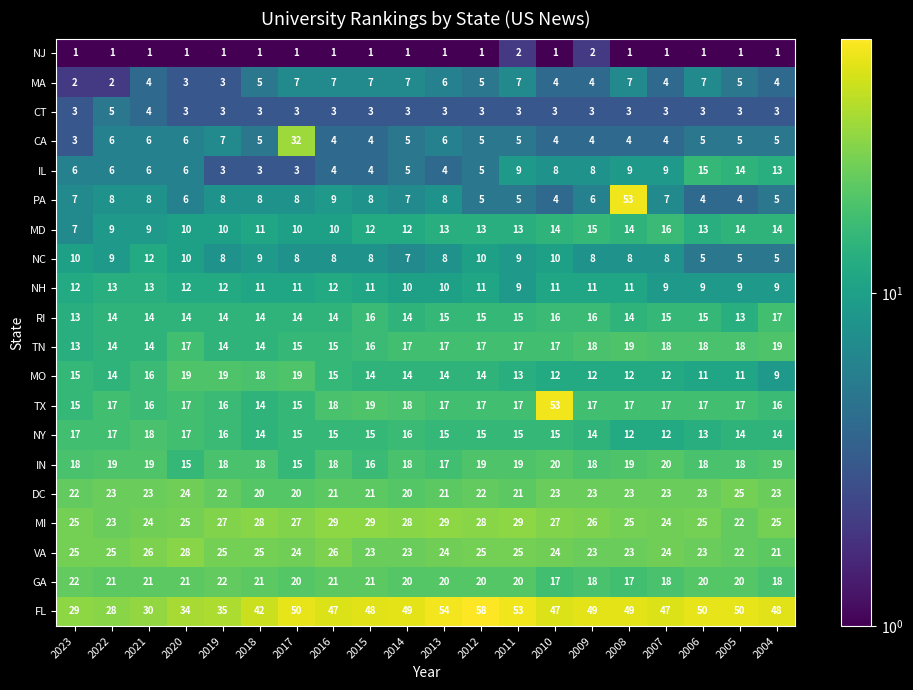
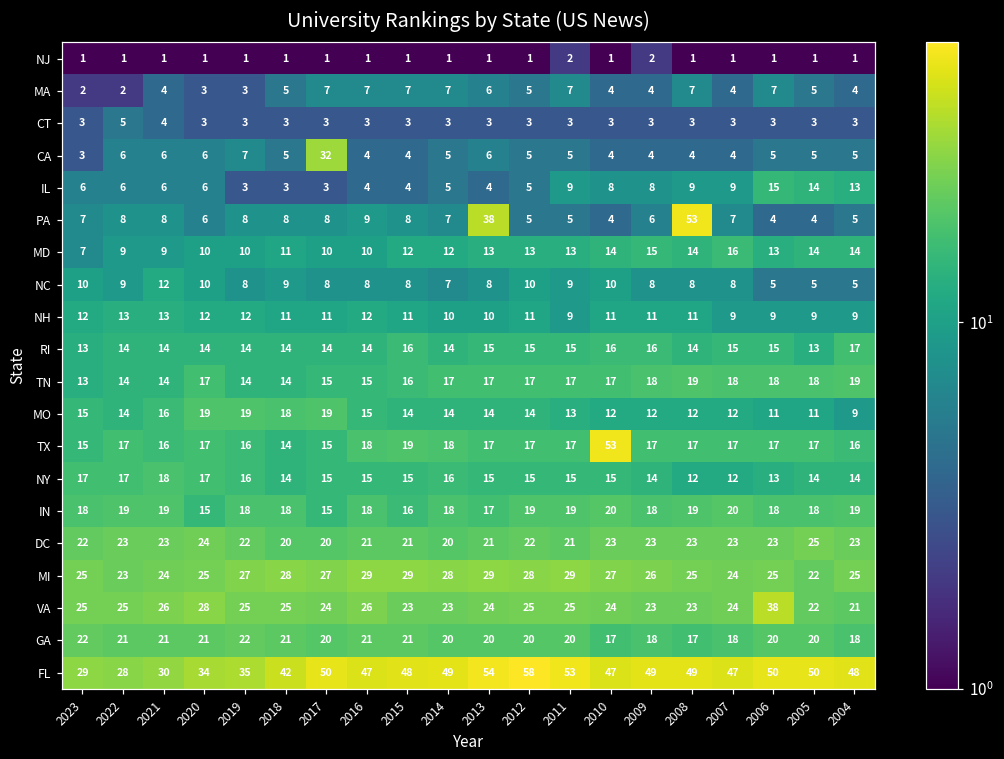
  {
    "PA": {
      "2023": 7,
      "2022": 8,
      "2021": 8,
      "2020": 6,
      "2019": 8,
      "2018": 8,
      "2017": 8,
      "2016": 9,
      "2015": 8,
      "2014": 7,
-     "2013": 8,
+     "2013": 38,
      "2012": 5,
      "2011": 5,
      "2010": 4,
      "2009": 6,
      "2008": 53,
      "2007": 7,
      "2006": 4,
      "2005": 4,
      "2004": 5
    },
    "VA": {
      "2023": 25,
      "2022": 25,
      "2021": 26,
      "2020": 28,
      "2019": 25,
      "2018": 25,
      "2017": 24,
      "2016": 26,
      "2015": 23,
      "2014": 23,
      "2013": 24,
      "2012": 25,
      "2011": 25,
      "2010": 24,
      "2009": 23,
      "2008": 23,
      "2007": 24,
-     "2006": 23,
+     "2006": 38,
      "2005": 22,
      "2004": 21
    }
  }
